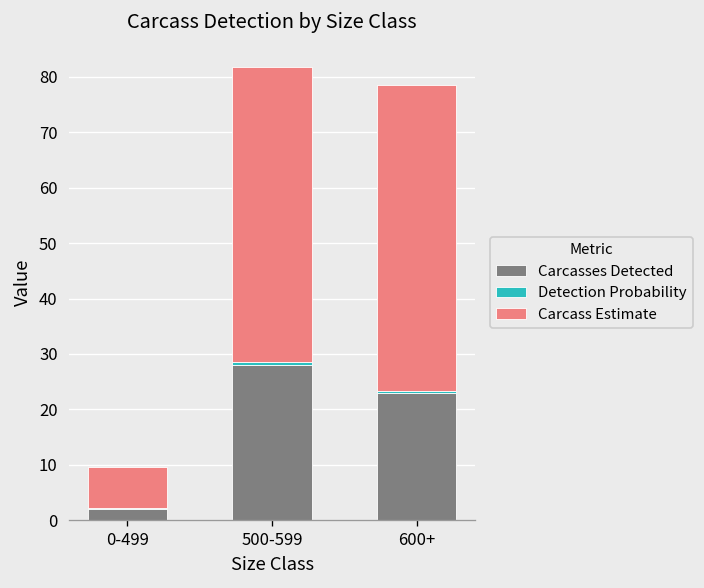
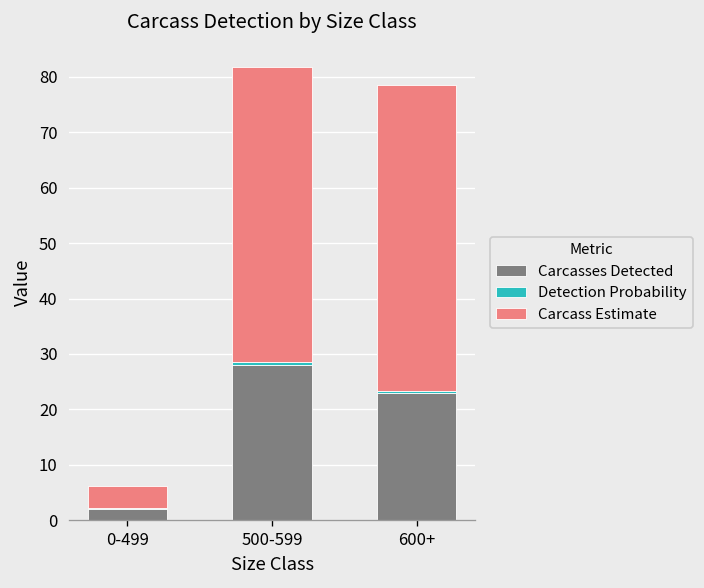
  {
    "Carcasses Detected": {
      "0-499": 2,
      "500-599": 28,
      "600+": 23
    },
    "Carcass Estimate": {
-     "0-499": 7,
+     "0-499": 4,
      "500-599": 53,
      "600+": 55
    }
  }
